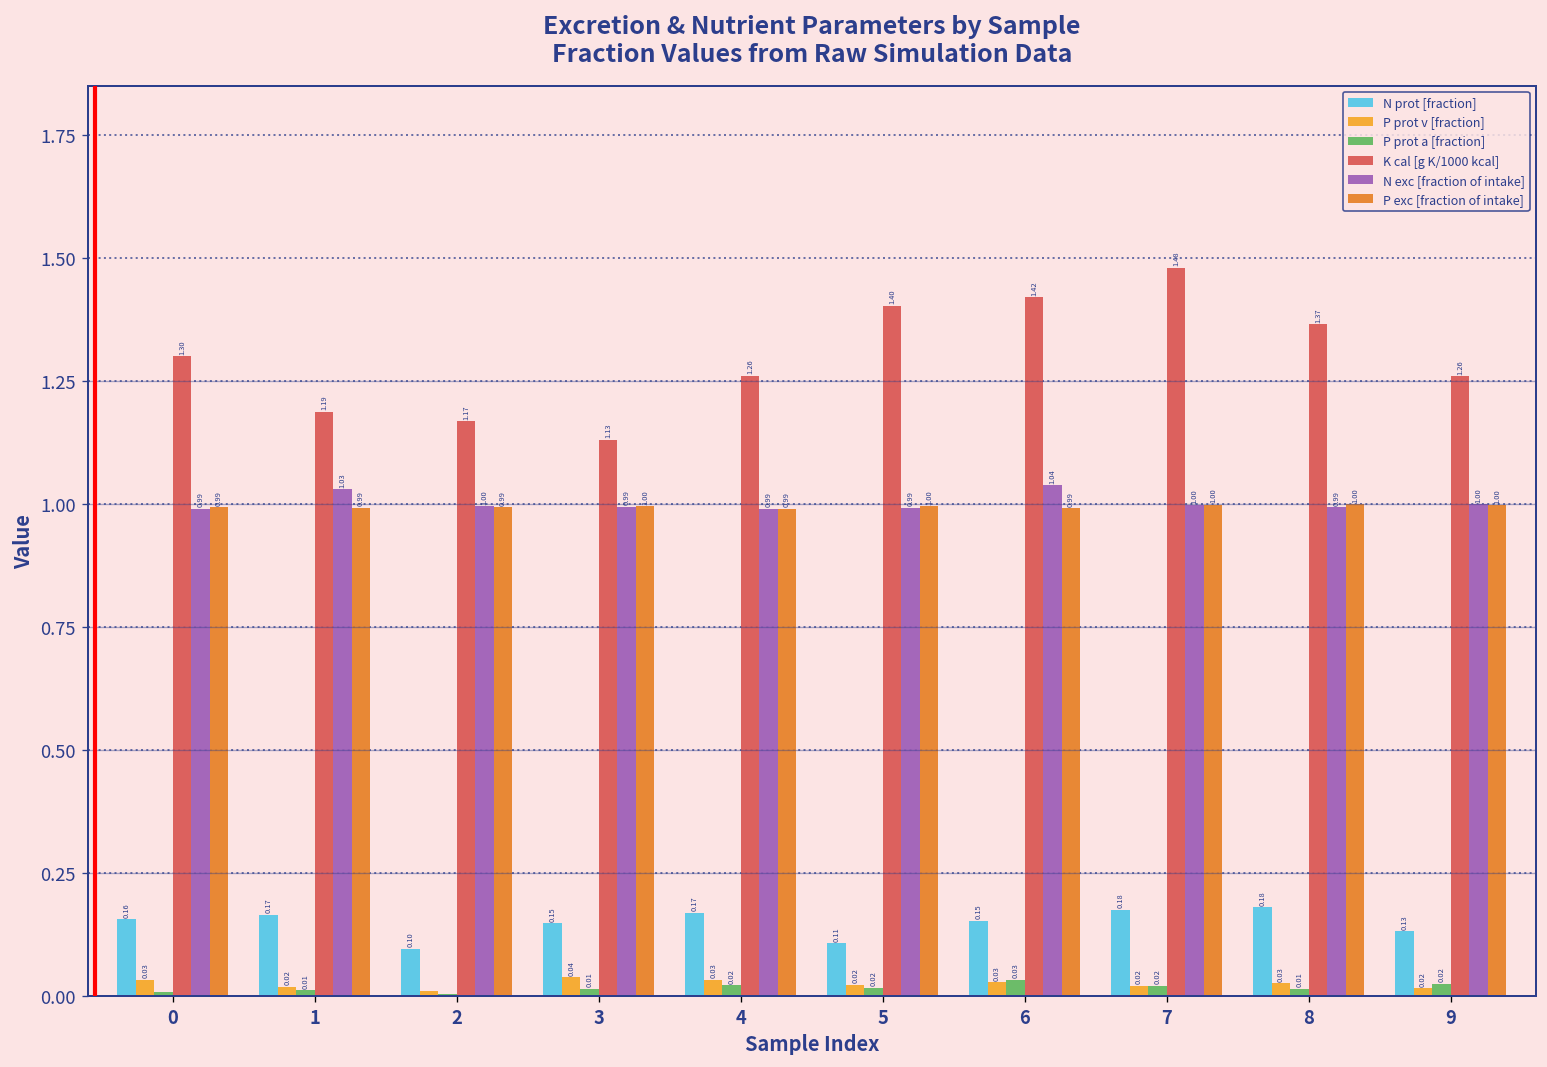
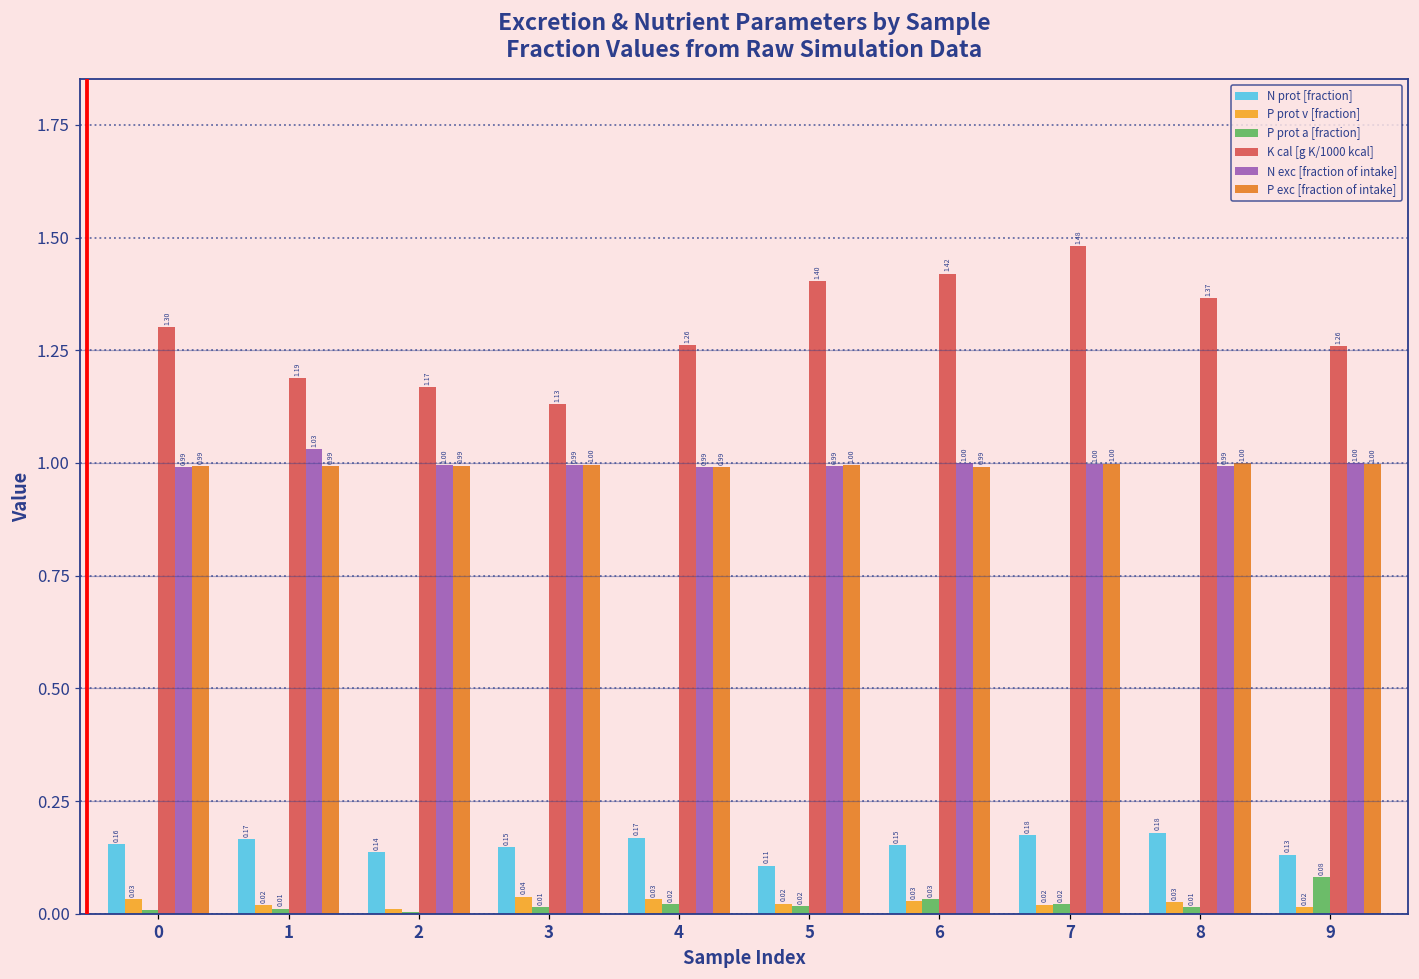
  {
    "N prot [fraction]": {
      "0": 0.16,
      "1": 0.17,
-     "2": 0.10,
+     "2": 0.14,
      "3": 0.15,
      "4": 0.17,
      "5": 0.11,
      "6": 0.15,
      "7": 0.18,
      "8": 0.18,
      "9": 0.13
    },
    "P prot a [fraction]": {
      "1": 0.01,
      "3": 0.01,
      "4": 0.02,
      "5": 0.02,
      "6": 0.03,
      "7": 0.02,
      "8": 0.01,
-     "9": 0.02
+     "9": 0.08
    },
    "K cal [g K/1000 kcal]": {
      "0": 1.30,
      "1": 1.19,
      "2": 1.17,
      "3": 1.13,
      "4": 1.26,
      "5": 1.40,
      "6": 1.42,
      "7": 1.48,
      "8": 1.37,
      "9": 1.26
    },
    "N exc [fraction of intake]": {
      "0": 0.99,
      "1": 1.03,
      "2": 1.00,
      "3": 0.99,
      "4": 0.99,
      "5": 0.99,
-     "6": 1.04,
+     "6": 1.00,
      "7": 1.00,
      "8": 0.99,
      "9": 1.00
    }
  }
